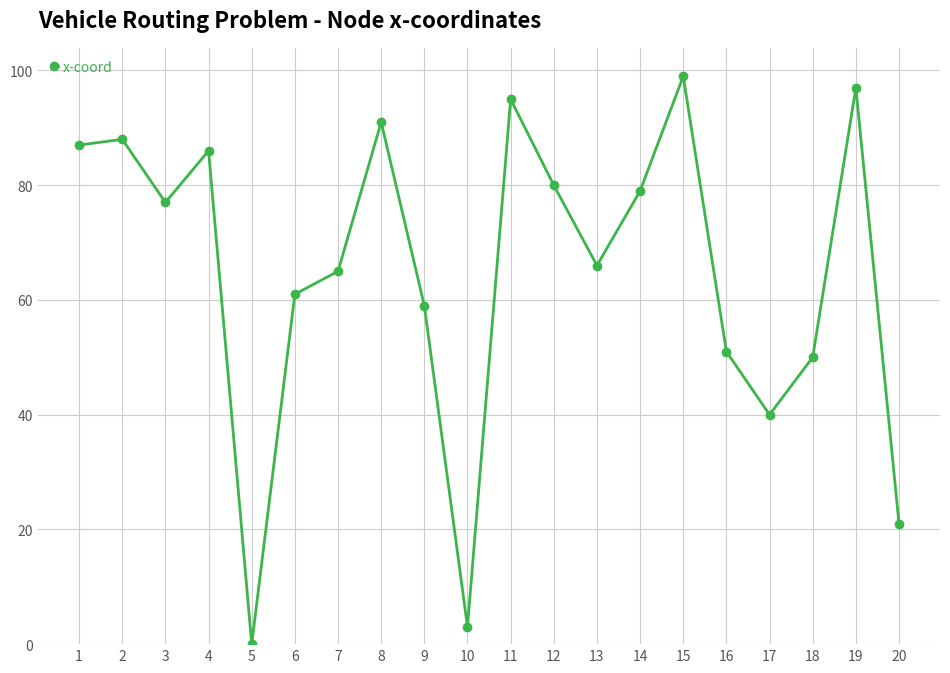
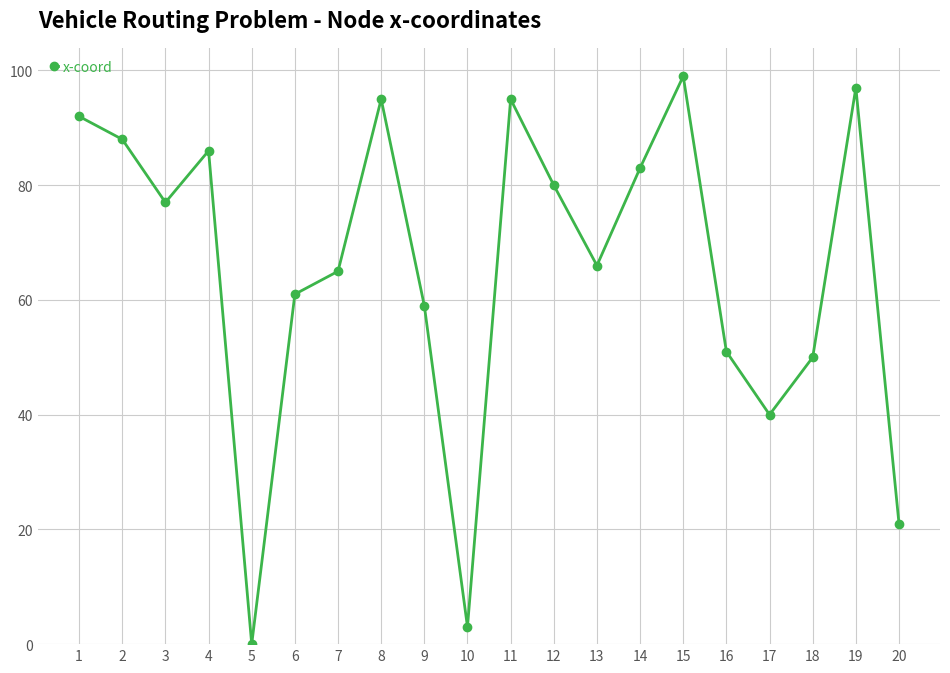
  {
-   "1": 87,
+   "1": 92,
    "2": 88,
    "3": 77,
    "4": 86,
    "5": 0,
    "6": 61,
    "7": 65,
-   "8": 91,
+   "8": 95,
    "9": 59,
    "10": 3,
    "11": 95,
    "12": 80,
    "13": 66,
-   "14": 79,
+   "14": 83,
    "15": 99,
    "16": 51,
    "17": 40,
    "18": 50,
    "19": 97,
    "20": 21
  }
